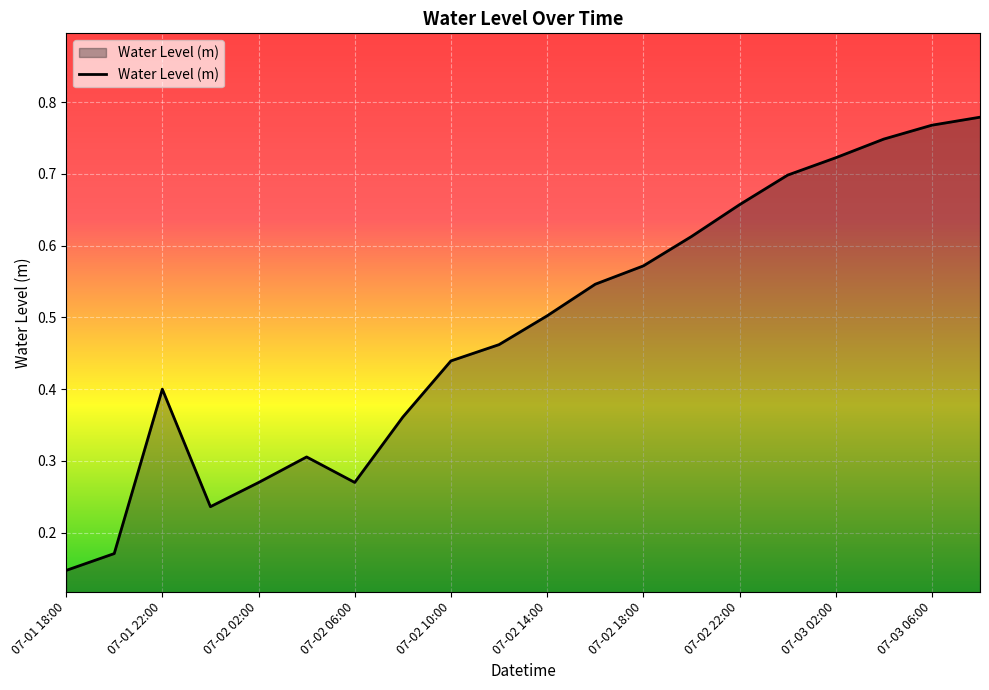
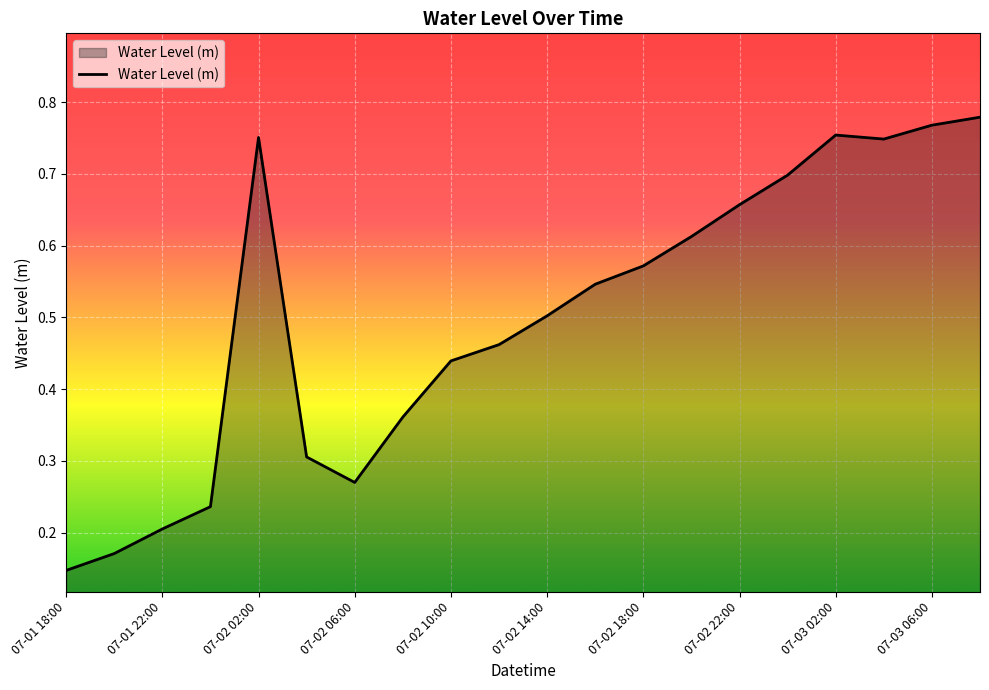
  {
    "07-01 18:00": 0.15,
-   "07-01 22:00": 0.40,
-   "07-02 02:00": 0.27,
+   "07-01 22:00": 0.21,
+   "07-02 02:00": 0.75,
    "07-02 06:00": 0.27,
    "07-02 10:00": 0.44,
    "07-02 14:00": 0.50,
    "07-02 18:00": 0.57,
    "07-02 22:00": 0.66,
-   "07-03 02:00": 0.72,
+   "07-03 02:00": 0.75,
    "07-03 06:00": 0.77
  }
